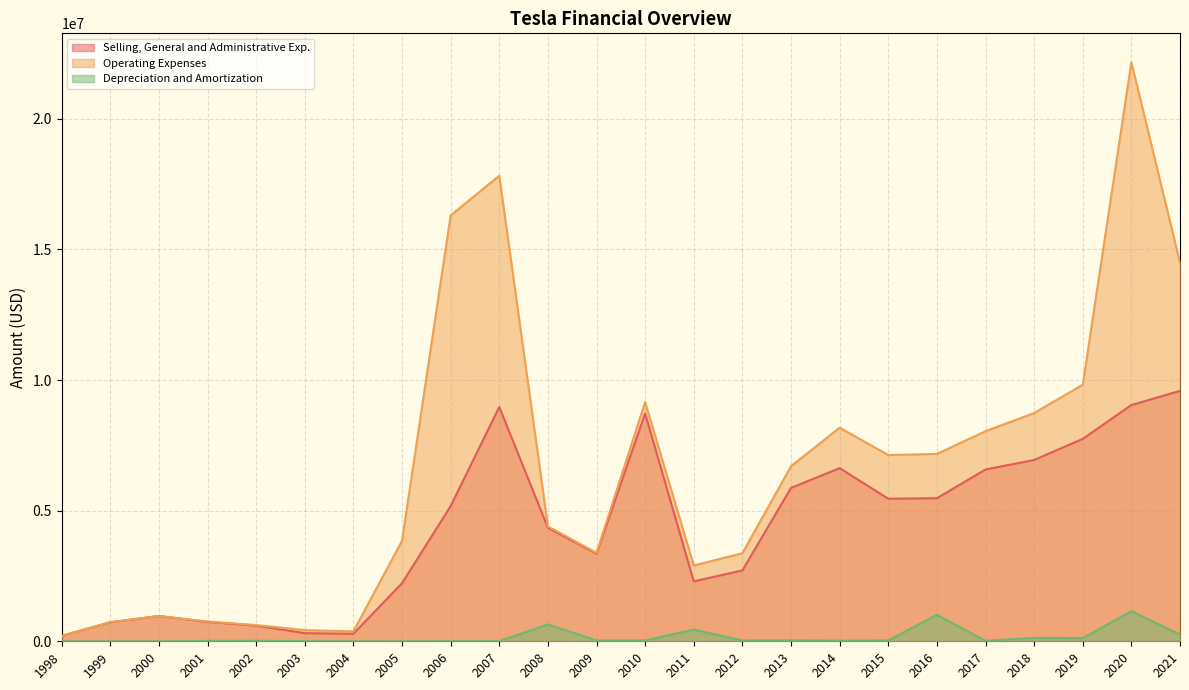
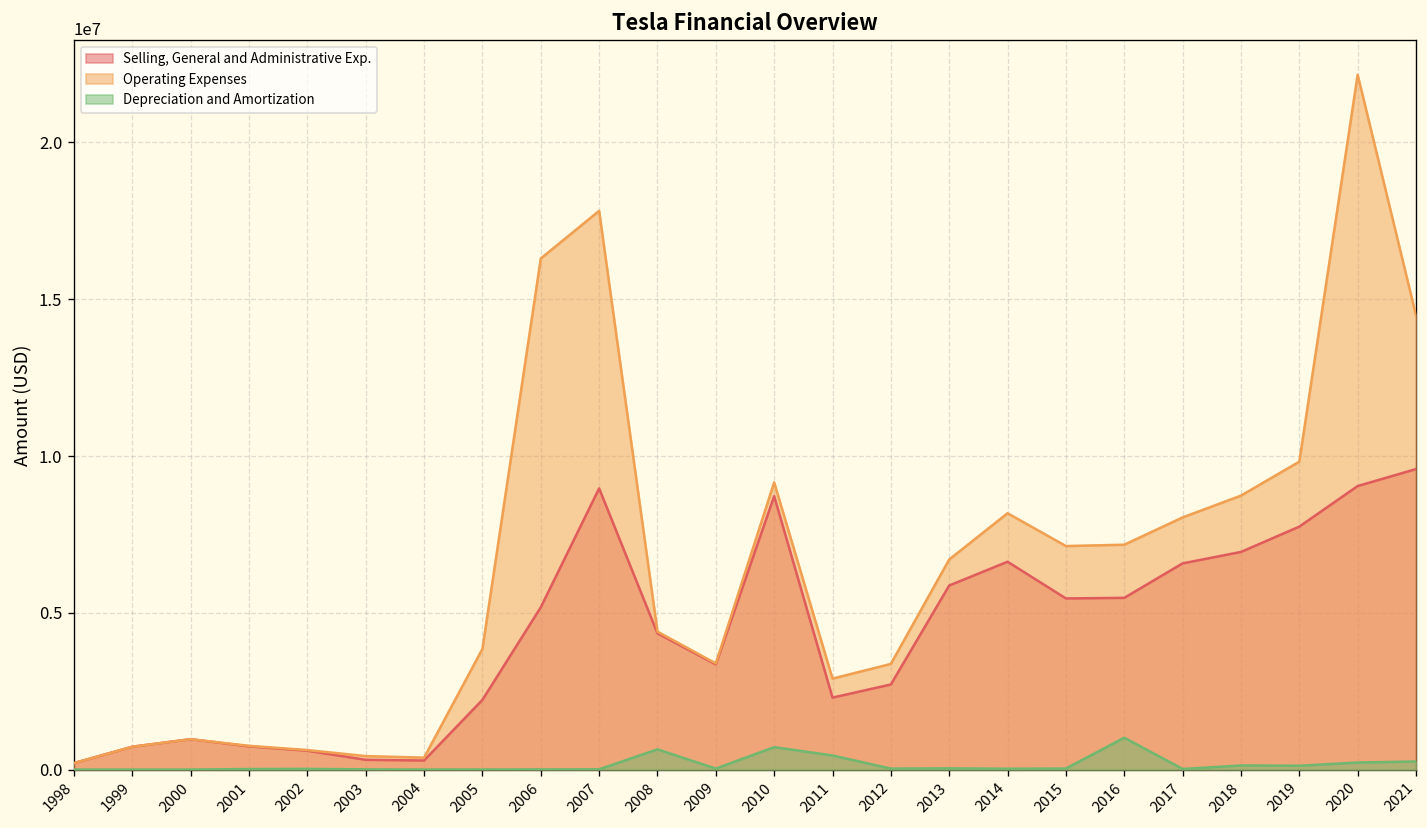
  {
    "Depreciation and Amortization": {
      "1998": 0,
      "1999": 0,
      "2000": 0,
      "2001": 0,
      "2002": 0,
      "2003": 0,
      "2004": 0,
      "2005": 0,
      "2006": 0,
      "2007": 0,
      "2008": 600000,
      "2009": 0,
-     "2010": 0,
+     "2010": 700000,
      "2011": 400000,
      "2012": 0,
      "2013": 0,
      "2014": 0,
      "2015": 0,
      "2016": 1000000,
      "2017": 0,
      "2018": 100000,
      "2019": 100000,
-     "2020": 1200000,
+     "2020": 200000,
      "2021": 300000
    }
  }
